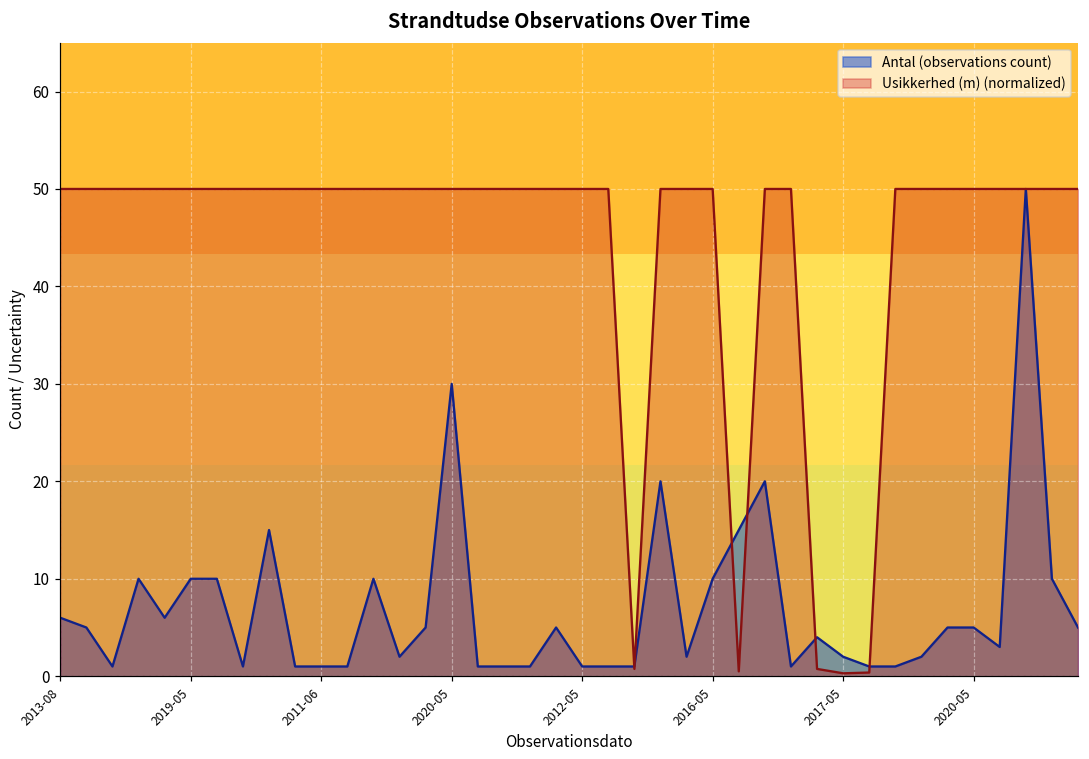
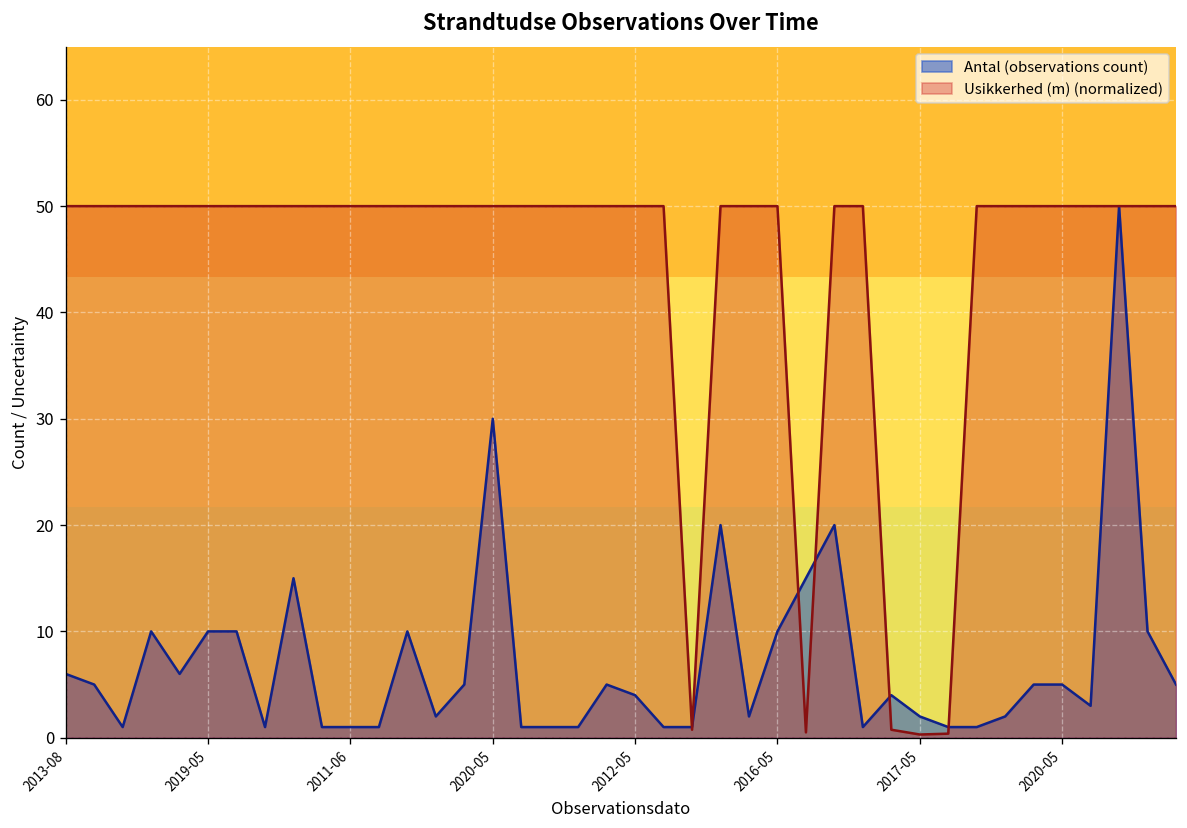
  {
    "Antal (observations count)": {
      "2013-08": 6,
      "2011-06": 1,
-     "2012-05": 1,
+     "2012-05": 4,
      "2017-05": 2
    },
    "Usikkerhed (m) (normalized)": {
      "2013-08": 50,
      "2011-06": 50,
      "2012-05": 50,
      "2017-05": 0
    }
  }
